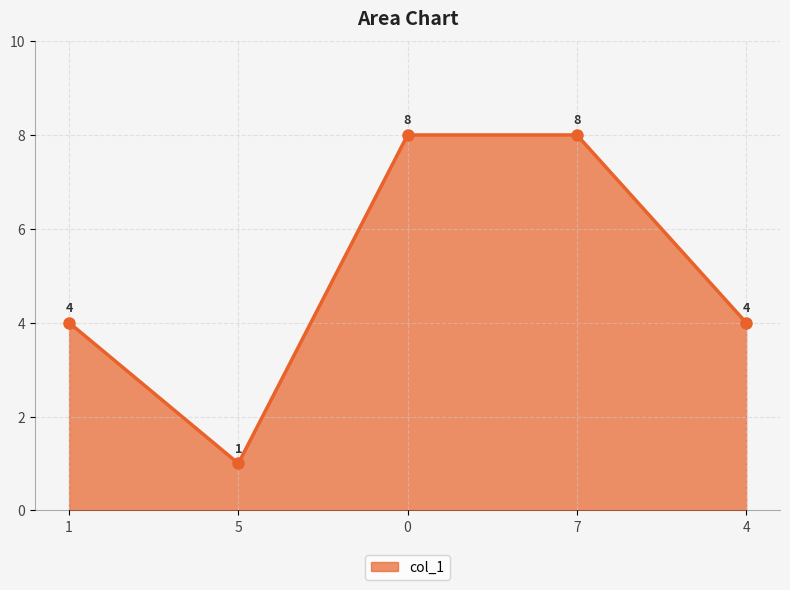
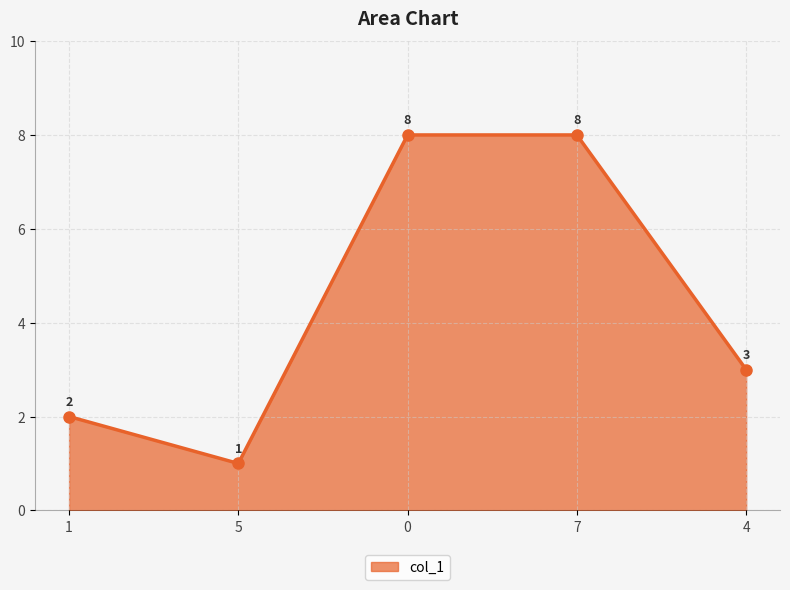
  {
-   "1": 4,
+   "1": 2,
    "5": 1,
    "0": 8,
    "7": 8,
-   "4": 4
+   "4": 3
  }
